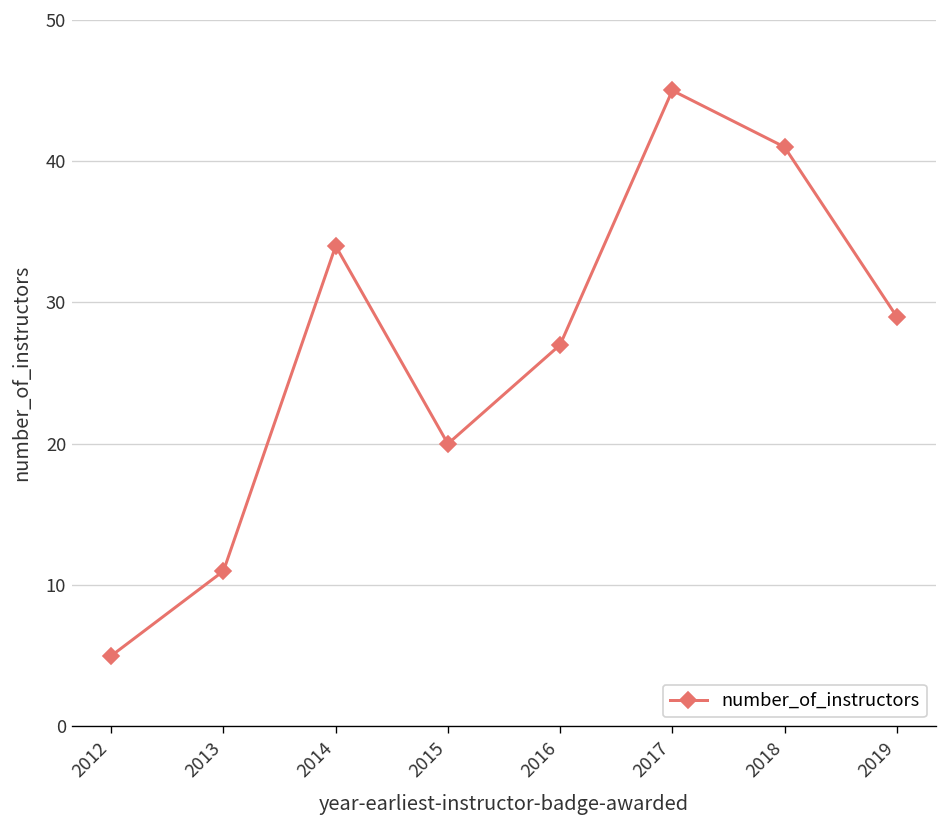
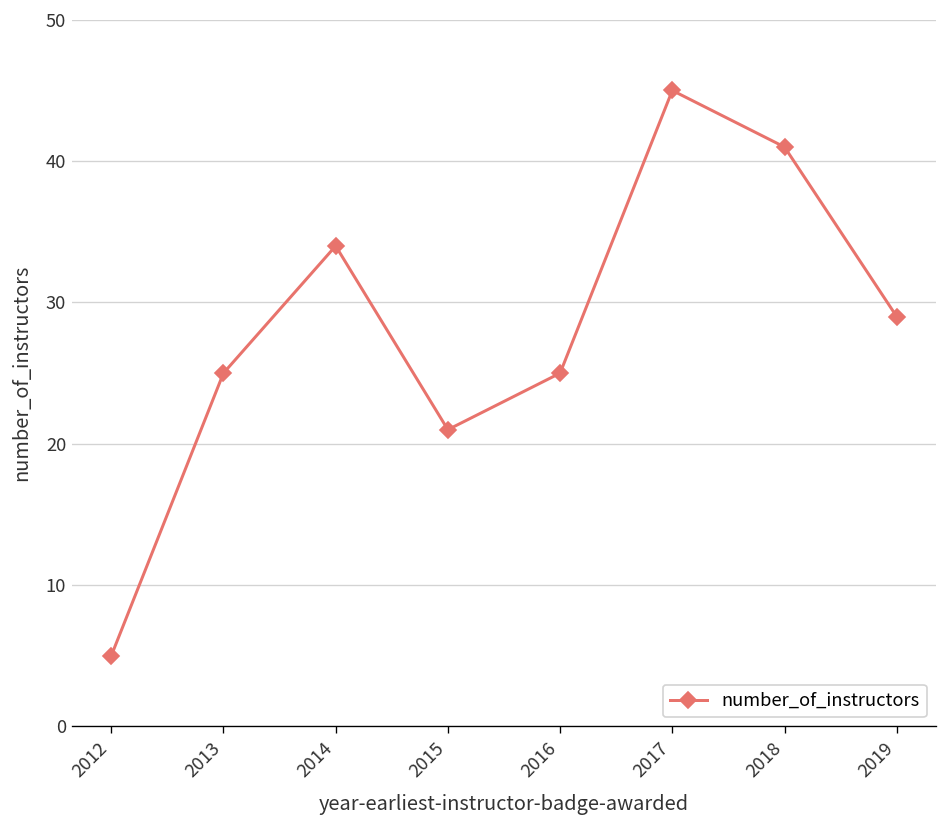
  {
    "2012": 5,
-   "2013": 11,
+   "2013": 25,
    "2014": 34,
-   "2015": 20,
-   "2016": 27,
+   "2015": 21,
+   "2016": 25,
    "2017": 45,
    "2018": 41,
    "2019": 29
  }
